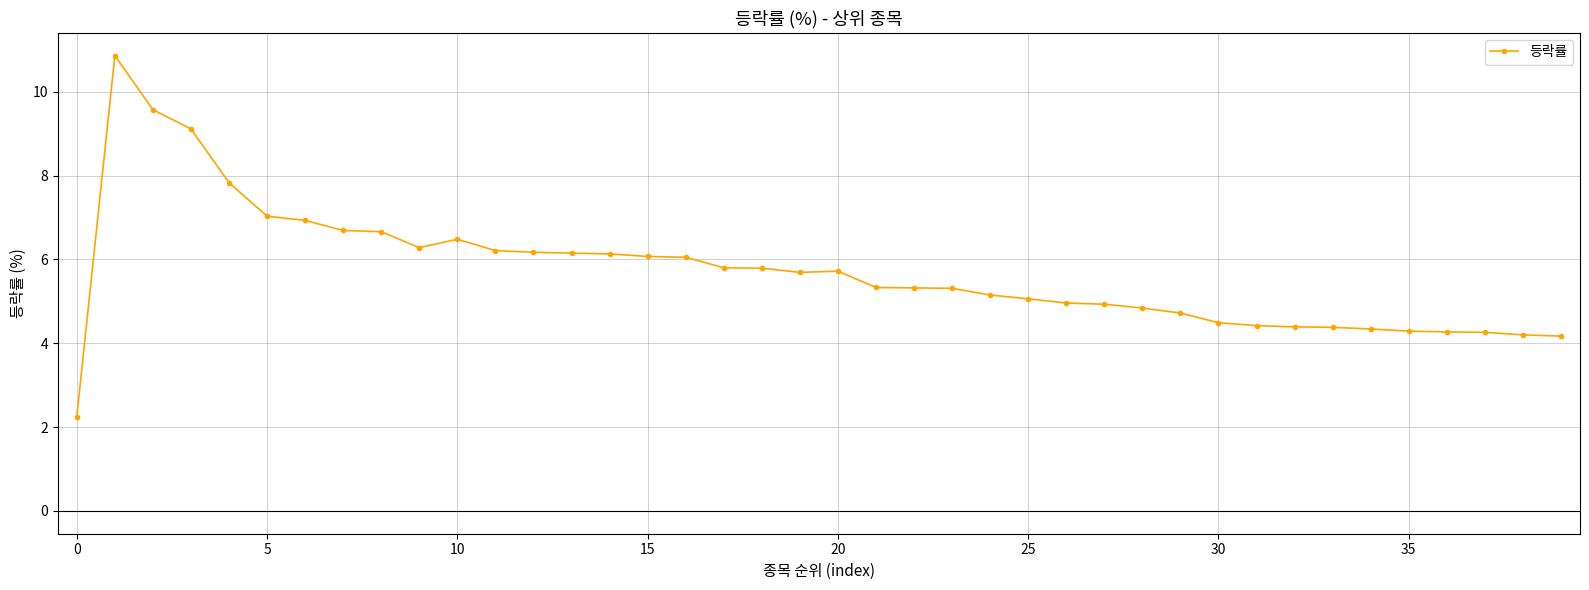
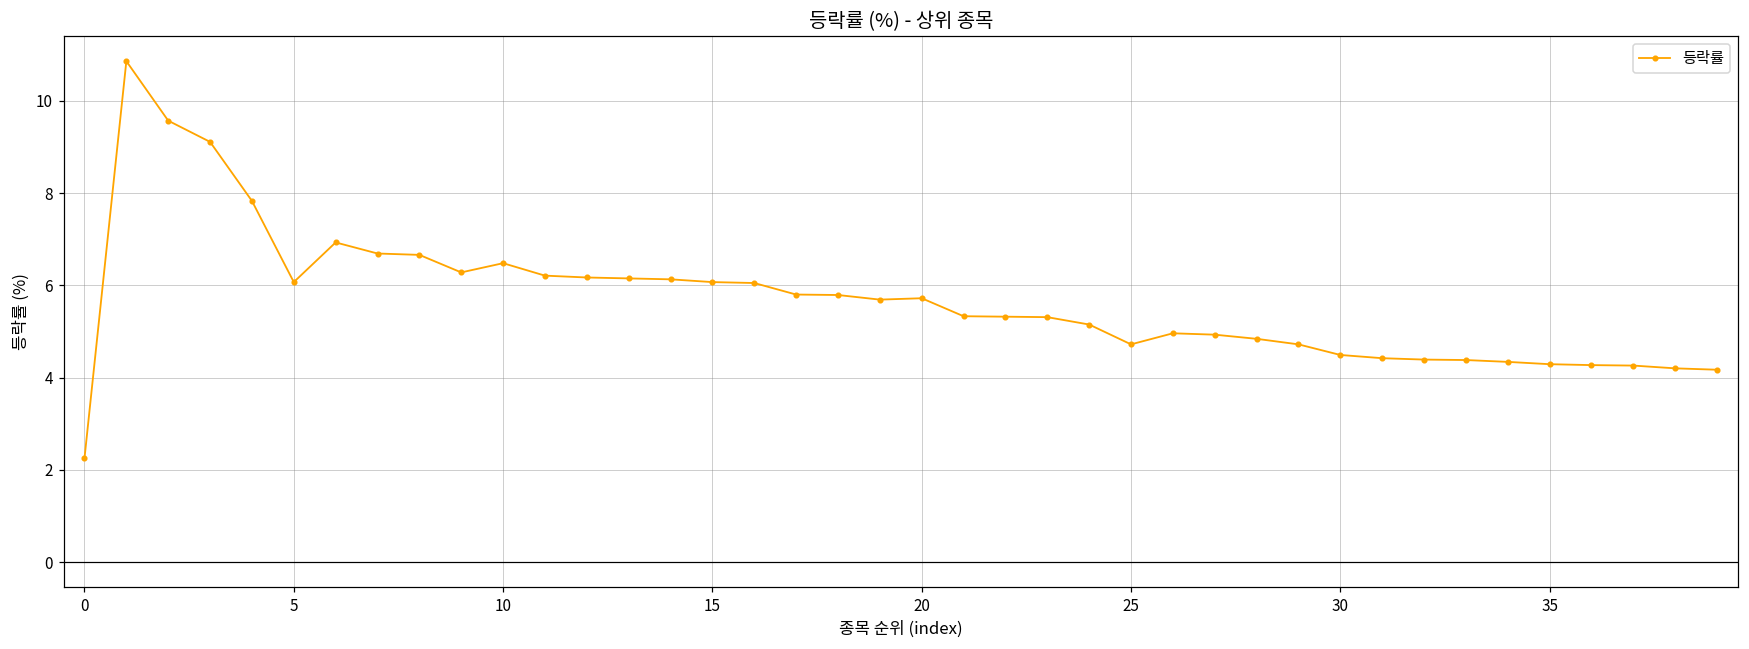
  {
    "0": 2.3,
-   "5": 7.0,
+   "5": 6.1,
    "10": 6.5,
    "15": 6.1,
    "20": 5.7,
-   "25": 5.1,
+   "25": 4.7,
    "30": 4.5,
    "35": 4.3
  }
